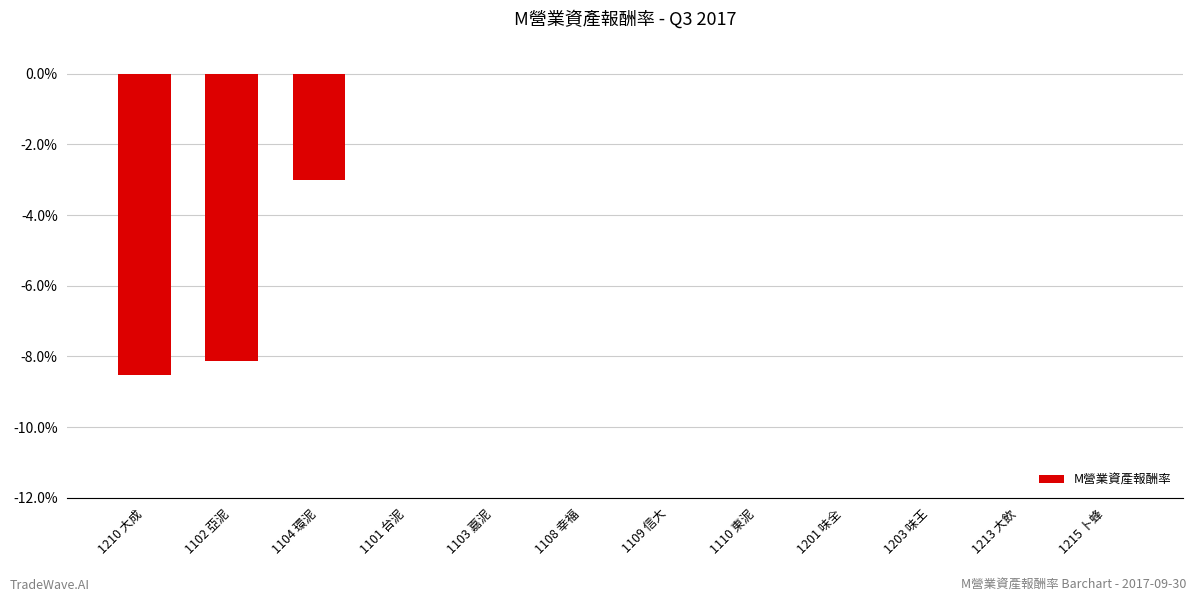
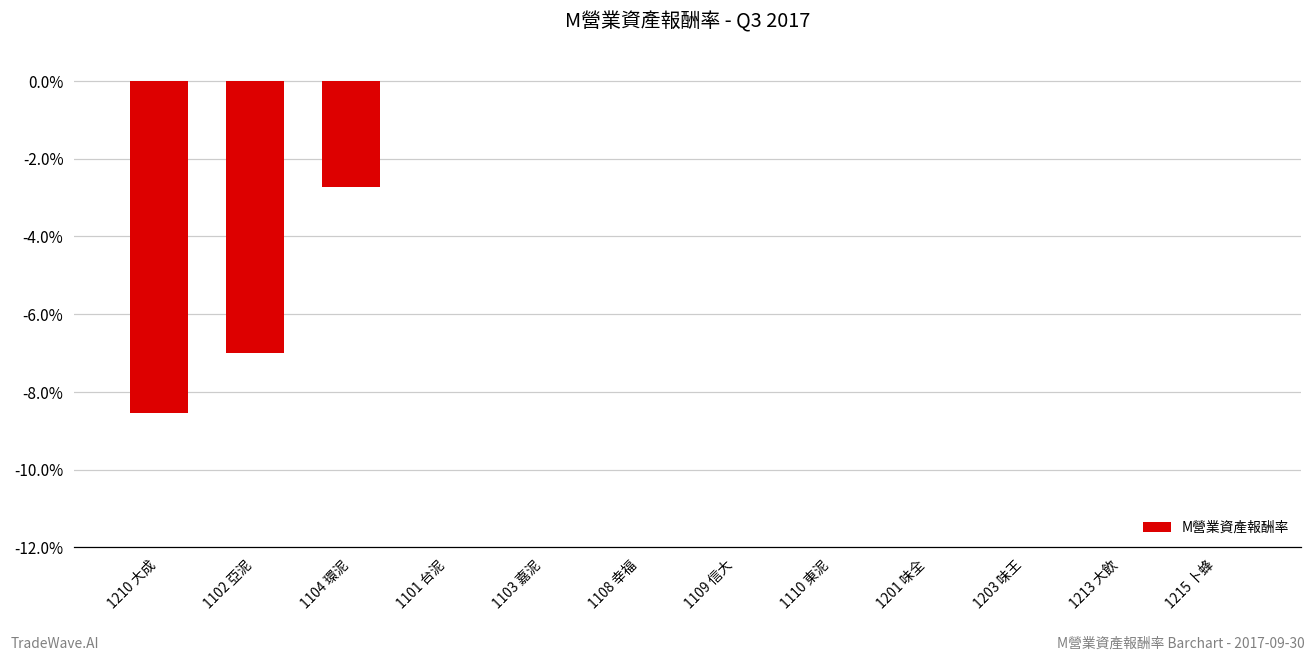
  {
    "1210 大成": "-8.5%",
-   "1102 亞泥": "-8.1%",
-   "1104 環泥": "-3.0%",
+   "1102 亞泥": "-7.0%",
+   "1104 環泥": "-2.7%",
    "1101 台泥": "0.0%",
    "1103 嘉泥": "0.0%",
    "1108 幸福": "0.0%",
    "1109 信大": "0.0%",
    "1110 東泥": "0.0%",
    "1201 味全": "0.0%",
    "1203 味王": "0.0%",
    "1213 大飲": "0.0%",
    "1215 卜蜂": "0.0%"
  }
